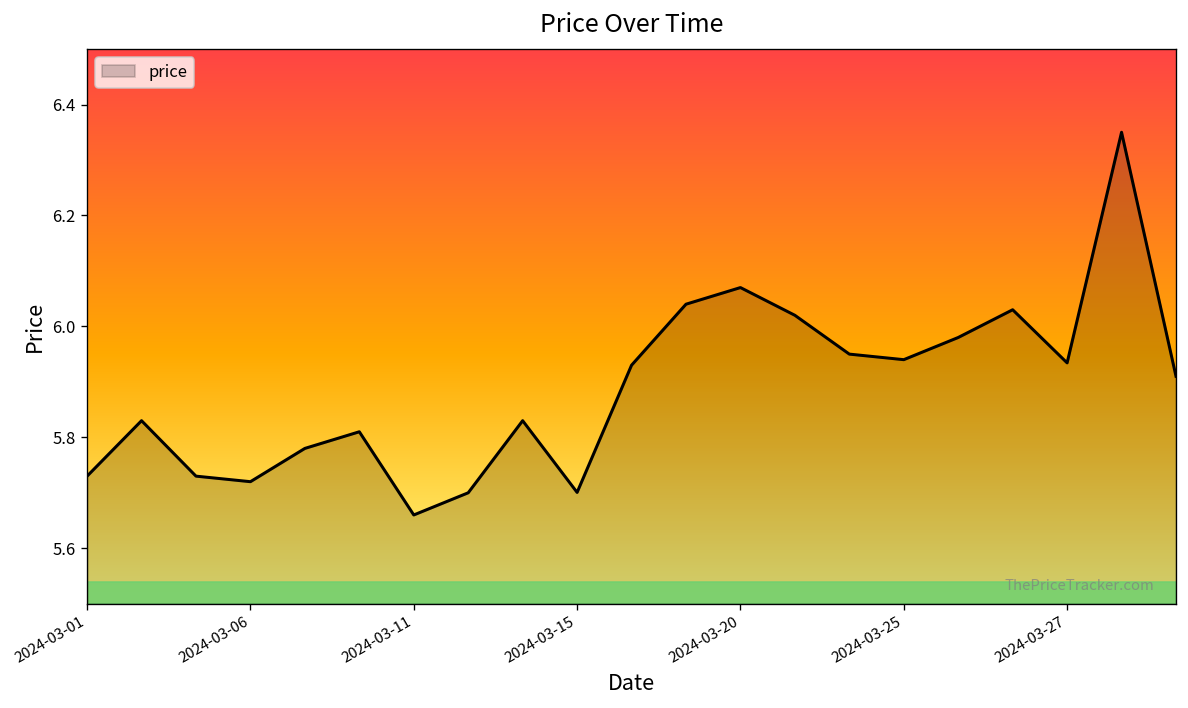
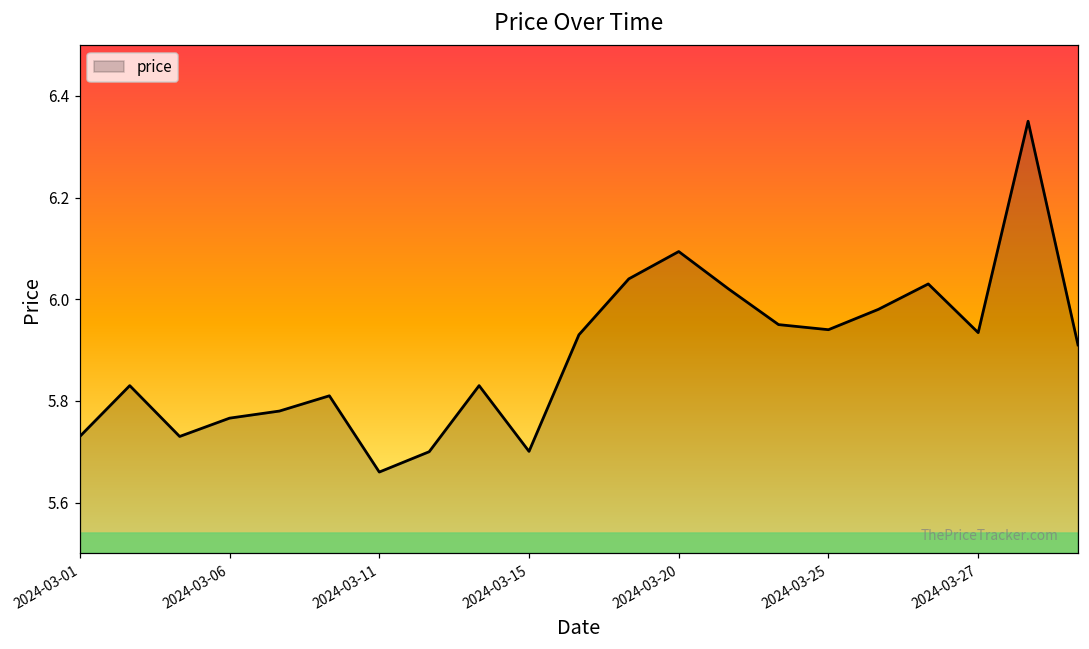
  {
    "2024-03-01": 5.73,
-   "2024-03-06": 5.72,
+   "2024-03-06": 5.77,
    "2024-03-11": 5.66,
    "2024-03-15": 5.70,
-   "2024-03-20": 6.07,
+   "2024-03-20": 6.09,
    "2024-03-27": 5.93
  }
